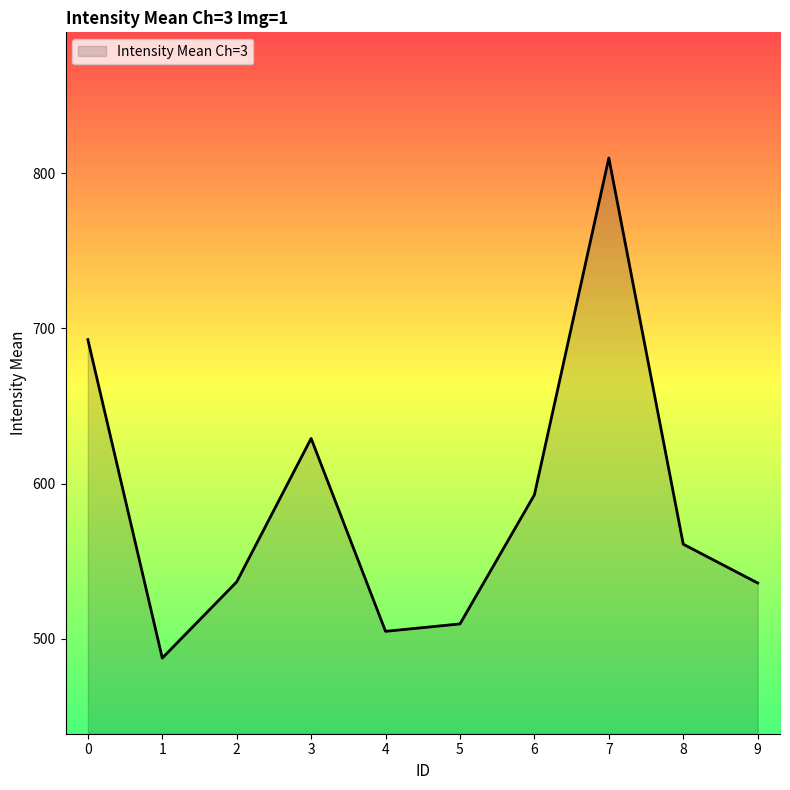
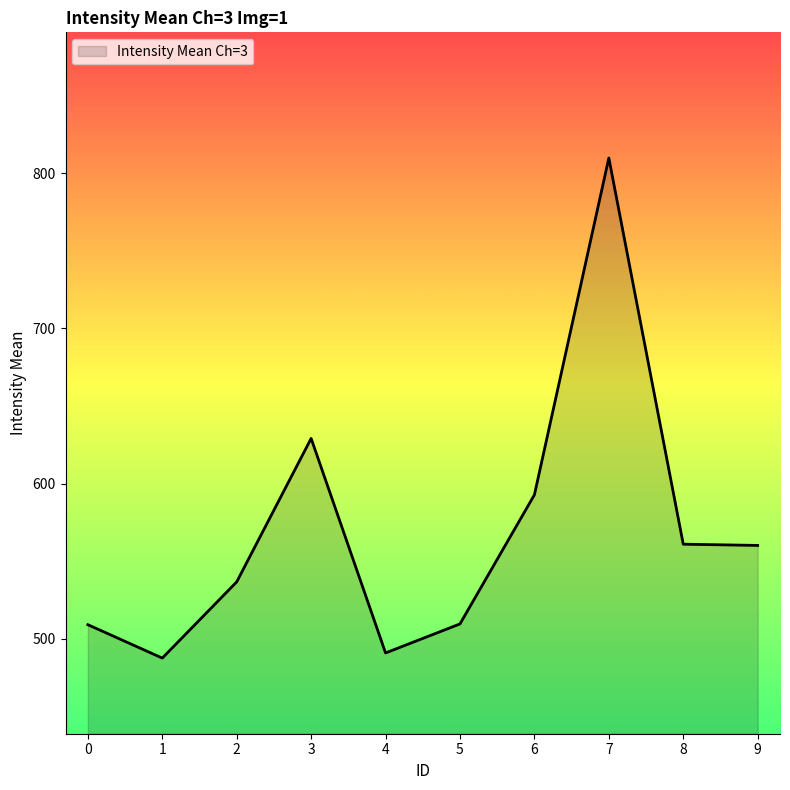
  {
-   "0": 693,
+   "0": 509,
    "1": 488,
    "2": 537,
    "3": 629,
-   "4": 505,
+   "4": 491,
    "5": 510,
    "6": 593,
    "7": 810,
    "8": 561,
-   "9": 536
+   "9": 560
  }
